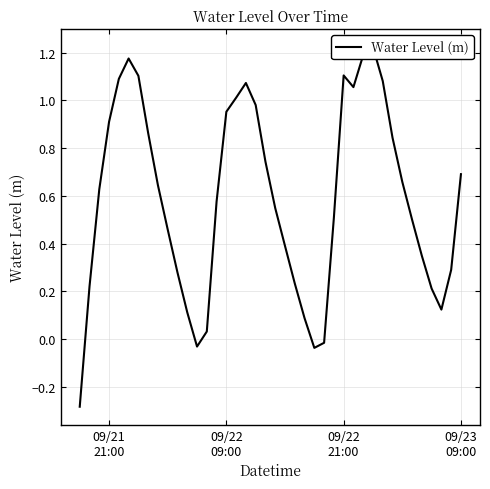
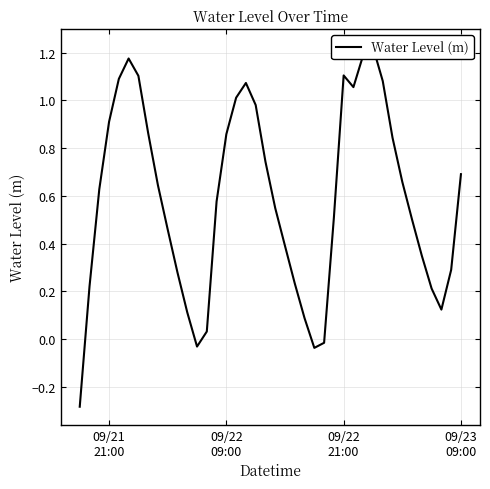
  {
    "09/21 21:00": 0.91,
-   "09/22 09:00": 0.95,
+   "09/22 09:00": 0.86,
    "09/22 21:00": 1.10,
    "09/23 09:00": 0.69
  }
